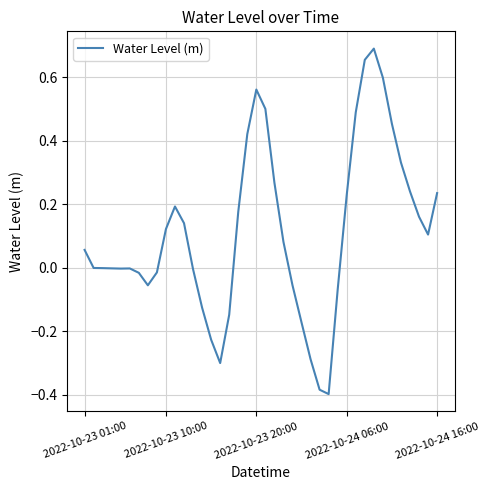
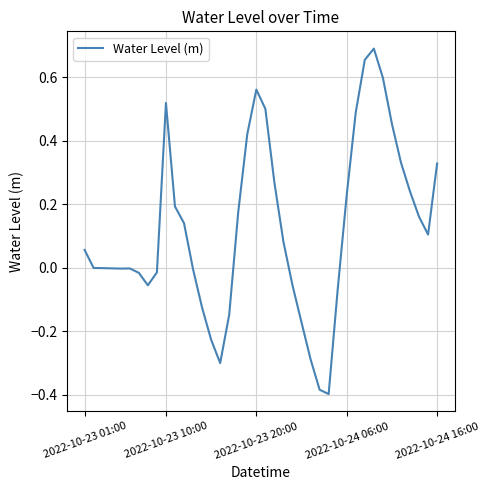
  {
    "2022-10-23 01:00": 0.06,
-   "2022-10-23 10:00": 0.12,
+   "2022-10-23 10:00": 0.52,
    "2022-10-23 20:00": 0.56,
    "2022-10-24 06:00": 0.23,
-   "2022-10-24 16:00": 0.24
+   "2022-10-24 16:00": 0.33
  }
